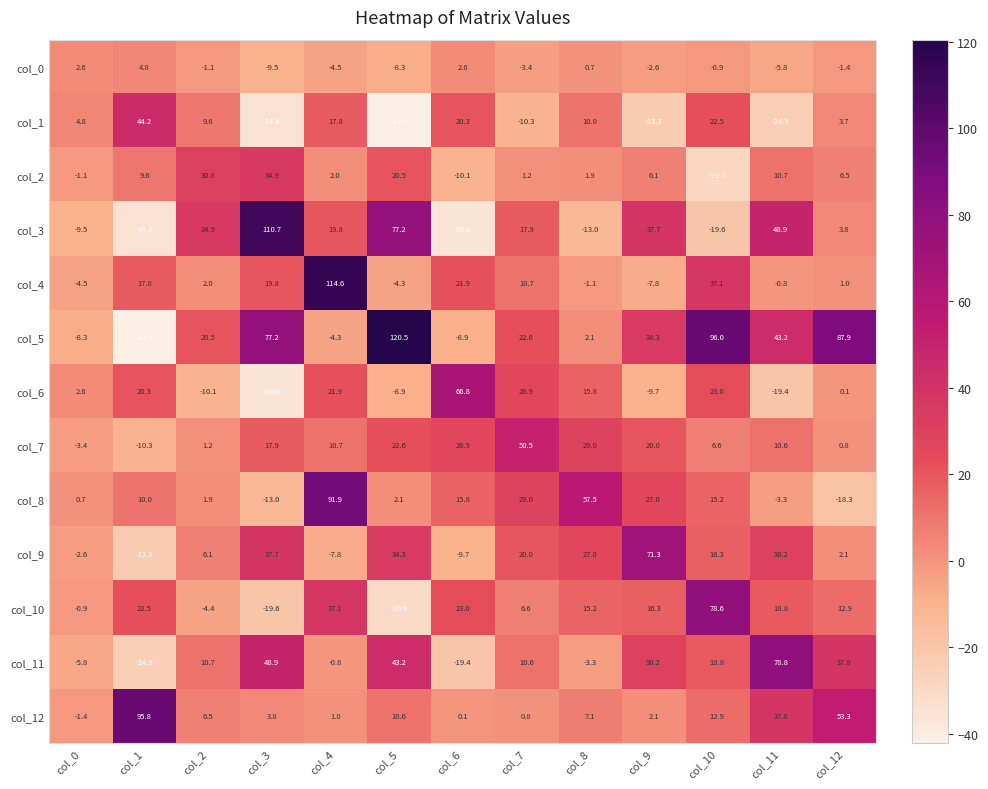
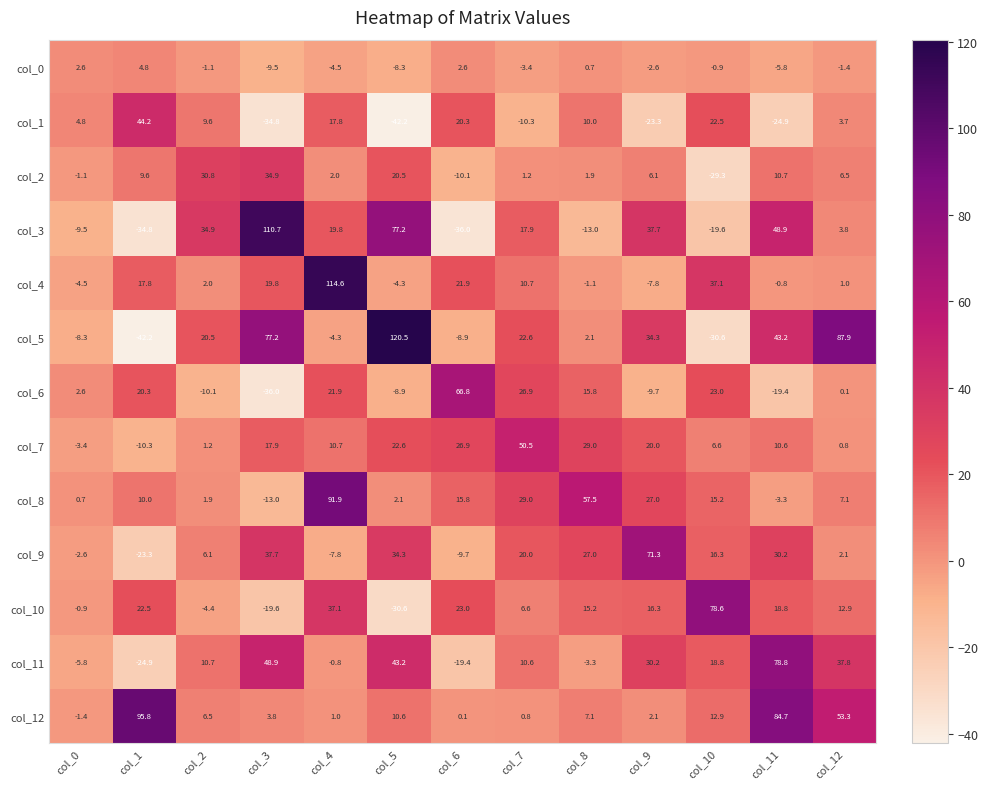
  {
    "col_0": {
      "col_0": 2.6,
      "col_1": 4.8,
      "col_2": -1.1,
      "col_3": -9.5,
      "col_4": -4.5,
      "col_5": -8.3,
      "col_6": 2.6,
      "col_7": -3.4,
      "col_8": 0.7,
      "col_9": -2.6,
      "col_10": -0.9,
      "col_11": -5.8,
      "col_12": -1.4
    },
    "col_1": {
      "col_0": 4.8,
      "col_1": 44.2,
      "col_2": 9.6,
      "col_4": 17.8,
      "col_6": 20.3,
      "col_7": -10.3,
      "col_8": 10.0,
      "col_9": -23.3,
      "col_10": 22.5,
      "col_11": -24.9,
      "col_12": 3.7
    },
    "col_2": {
      "col_0": -1.1,
      "col_1": 9.6,
      "col_2": 30.8,
      "col_3": 34.9,
      "col_4": 2.0,
      "col_5": 20.5,
      "col_6": -10.1,
      "col_7": 1.2,
      "col_8": 1.9,
      "col_9": 6.1,
      "col_10": -29.3,
      "col_11": 10.7,
      "col_12": 6.5
    },
    "col_3": {
      "col_0": -9.5,
      "col_2": 34.9,
      "col_3": 110.7,
      "col_4": 19.8,
      "col_5": 77.2,
      "col_7": 17.9,
      "col_8": -13.0,
      "col_9": 37.7,
      "col_10": -19.6,
      "col_11": 48.9,
      "col_12": 3.8
    },
    "col_4": {
      "col_0": -4.5,
      "col_1": 17.8,
      "col_2": 2.0,
      "col_3": 19.8,
      "col_4": 114.6,
      "col_5": -4.3,
      "col_6": 21.9,
      "col_7": 10.7,
      "col_8": -1.1,
      "col_9": -7.8,
      "col_10": 37.1,
      "col_11": -0.8,
      "col_12": 1.0
    },
    "col_5": {
      "col_0": -8.3,
      "col_2": 20.5,
      "col_3": 77.2,
      "col_4": -4.3,
      "col_5": 120.5,
      "col_6": -8.9,
      "col_7": 22.6,
      "col_8": 2.1,
      "col_9": 34.3,
-     "col_10": 96.0,
+     "col_10": -30.6,
      "col_11": 43.2,
      "col_12": 87.9
    },
    "col_6": {
      "col_0": 2.6,
      "col_1": 20.3,
      "col_2": -10.1,
      "col_4": 21.9,
      "col_5": -8.9,
      "col_6": 66.8,
      "col_7": 26.9,
      "col_8": 15.8,
      "col_9": -9.7,
      "col_10": 23.0,
      "col_11": -19.4,
      "col_12": 0.1
    },
    "col_7": {
      "col_0": -3.4,
      "col_1": -10.3,
      "col_2": 1.2,
      "col_3": 17.9,
      "col_4": 10.7,
      "col_5": 22.6,
      "col_6": 26.9,
      "col_7": 50.5,
      "col_8": 29.0,
      "col_9": 20.0,
      "col_10": 6.6,
      "col_11": 10.6,
      "col_12": 0.8
    },
    "col_8": {
      "col_0": 0.7,
      "col_1": 10.0,
      "col_2": 1.9,
      "col_3": -13.0,
      "col_4": 91.9,
      "col_5": 2.1,
      "col_6": 15.8,
      "col_7": 29.0,
      "col_8": 57.5,
      "col_9": 27.0,
      "col_10": 15.2,
      "col_11": -3.3,
-     "col_12": -18.3
+     "col_12": 7.1
    },
    "col_9": {
      "col_0": -2.6,
      "col_1": -23.3,
      "col_2": 6.1,
      "col_3": 37.7,
      "col_4": -7.8,
      "col_5": 34.3,
      "col_6": -9.7,
      "col_7": 20.0,
      "col_8": 27.0,
      "col_9": 71.3,
      "col_10": 16.3,
      "col_11": 30.2,
      "col_12": 2.1
    },
    "col_10": {
      "col_0": -0.9,
      "col_1": 22.5,
      "col_2": -4.4,
      "col_3": -19.6,
      "col_4": 37.1,
      "col_5": -30.6,
      "col_6": 23.0,
      "col_7": 6.6,
      "col_8": 15.2,
      "col_9": 16.3,
      "col_10": 78.6,
      "col_11": 18.8,
      "col_12": 12.9
    },
    "col_11": {
      "col_0": -5.8,
      "col_1": -24.9,
      "col_2": 10.7,
      "col_3": 48.9,
      "col_4": -0.8,
      "col_5": 43.2,
      "col_6": -19.4,
      "col_7": 10.6,
      "col_8": -3.3,
      "col_9": 30.2,
      "col_10": 18.8,
      "col_11": 78.8,
      "col_12": 37.8
    },
    "col_12": {
      "col_0": -1.4,
      "col_1": 95.8,
      "col_2": 6.5,
      "col_3": 3.8,
      "col_4": 1.0,
      "col_5": 10.6,
      "col_6": 0.1,
      "col_7": 0.8,
      "col_8": 7.1,
      "col_9": 2.1,
      "col_10": 12.9,
-     "col_11": 37.8,
+     "col_11": 84.7,
      "col_12": 53.3
    }
  }
